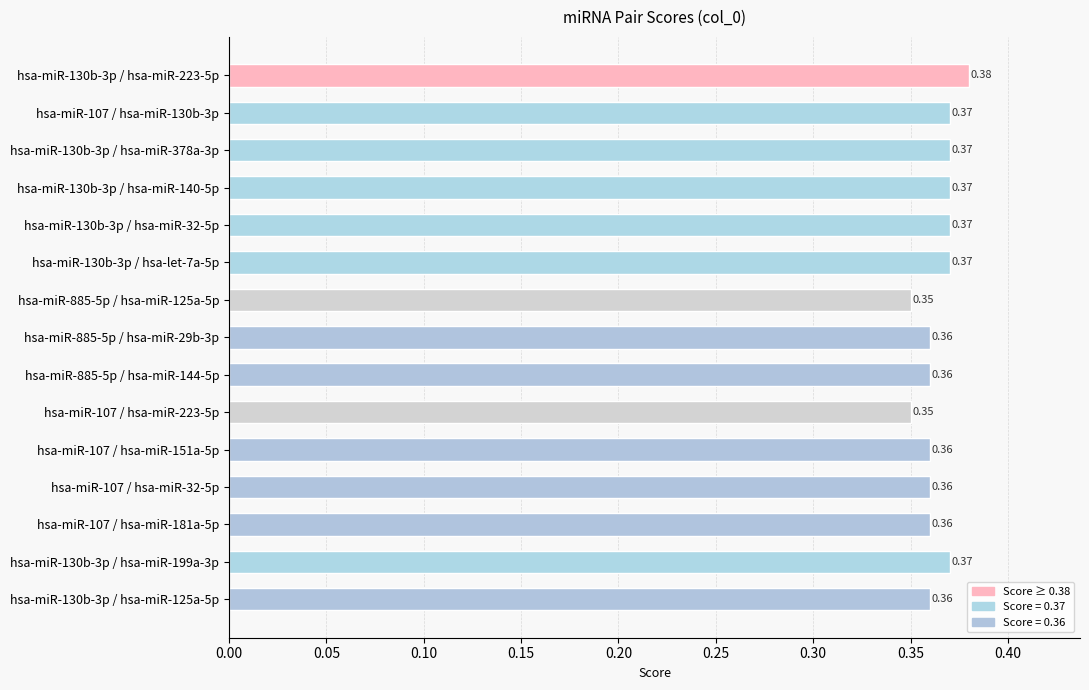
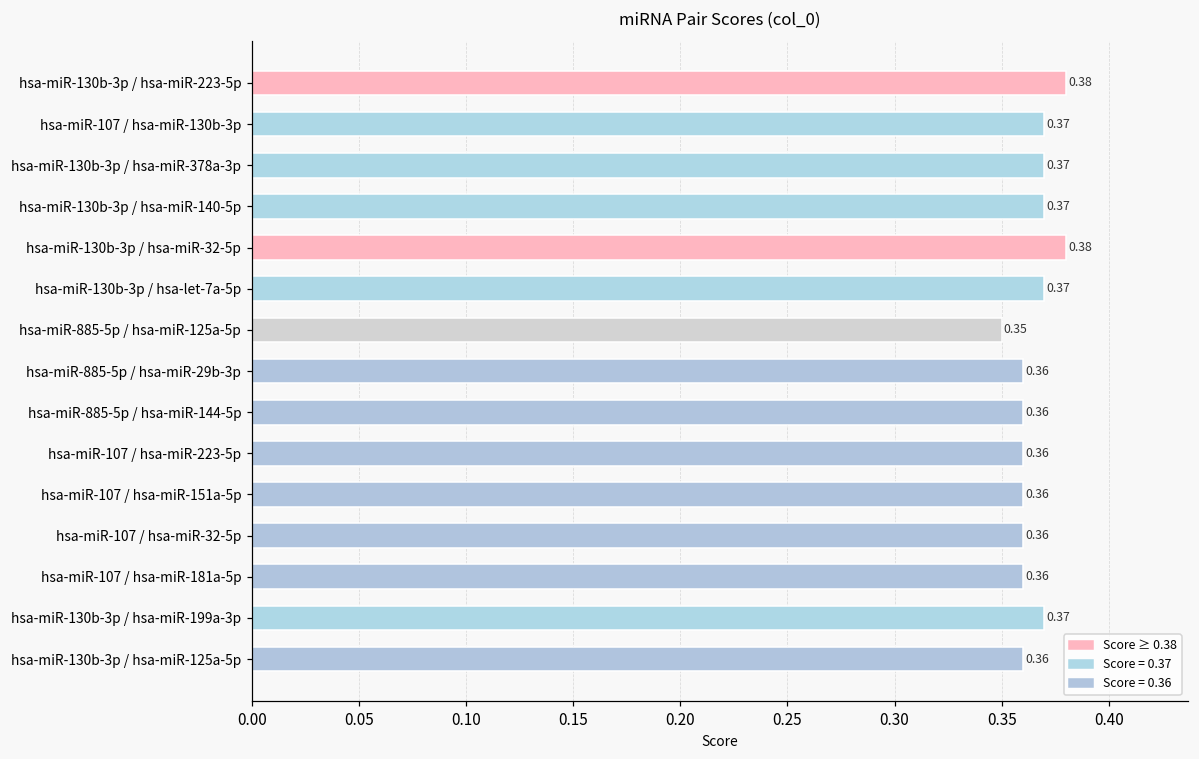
  {
    "hsa-miR-130b-3p / hsa-miR-223-5p": 0.38,
    "hsa-miR-107 / hsa-miR-130b-3p": 0.37,
    "hsa-miR-130b-3p / hsa-miR-378a-3p": 0.37,
    "hsa-miR-130b-3p / hsa-miR-140-5p": 0.37,
-   "hsa-miR-130b-3p / hsa-miR-32-5p": 0.37,
+   "hsa-miR-130b-3p / hsa-miR-32-5p": 0.38,
    "hsa-miR-130b-3p / hsa-let-7a-5p": 0.37,
    "hsa-miR-885-5p / hsa-miR-125a-5p": 0.35,
    "hsa-miR-885-5p / hsa-miR-29b-3p": 0.36,
    "hsa-miR-885-5p / hsa-miR-144-5p": 0.36,
-   "hsa-miR-107 / hsa-miR-223-5p": 0.35,
+   "hsa-miR-107 / hsa-miR-223-5p": 0.36,
    "hsa-miR-107 / hsa-miR-151a-5p": 0.36,
    "hsa-miR-107 / hsa-miR-32-5p": 0.36,
    "hsa-miR-107 / hsa-miR-181a-5p": 0.36,
    "hsa-miR-130b-3p / hsa-miR-199a-3p": 0.37,
    "hsa-miR-130b-3p / hsa-miR-125a-5p": 0.36
  }
